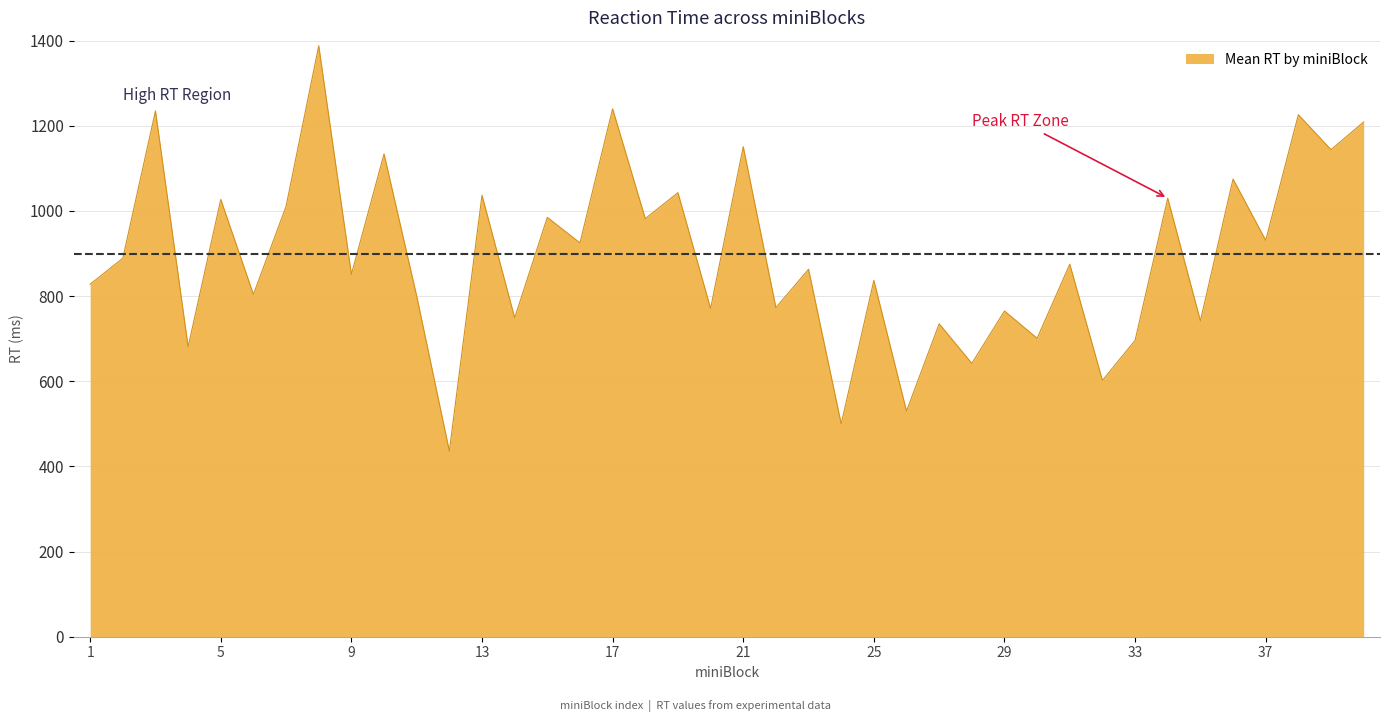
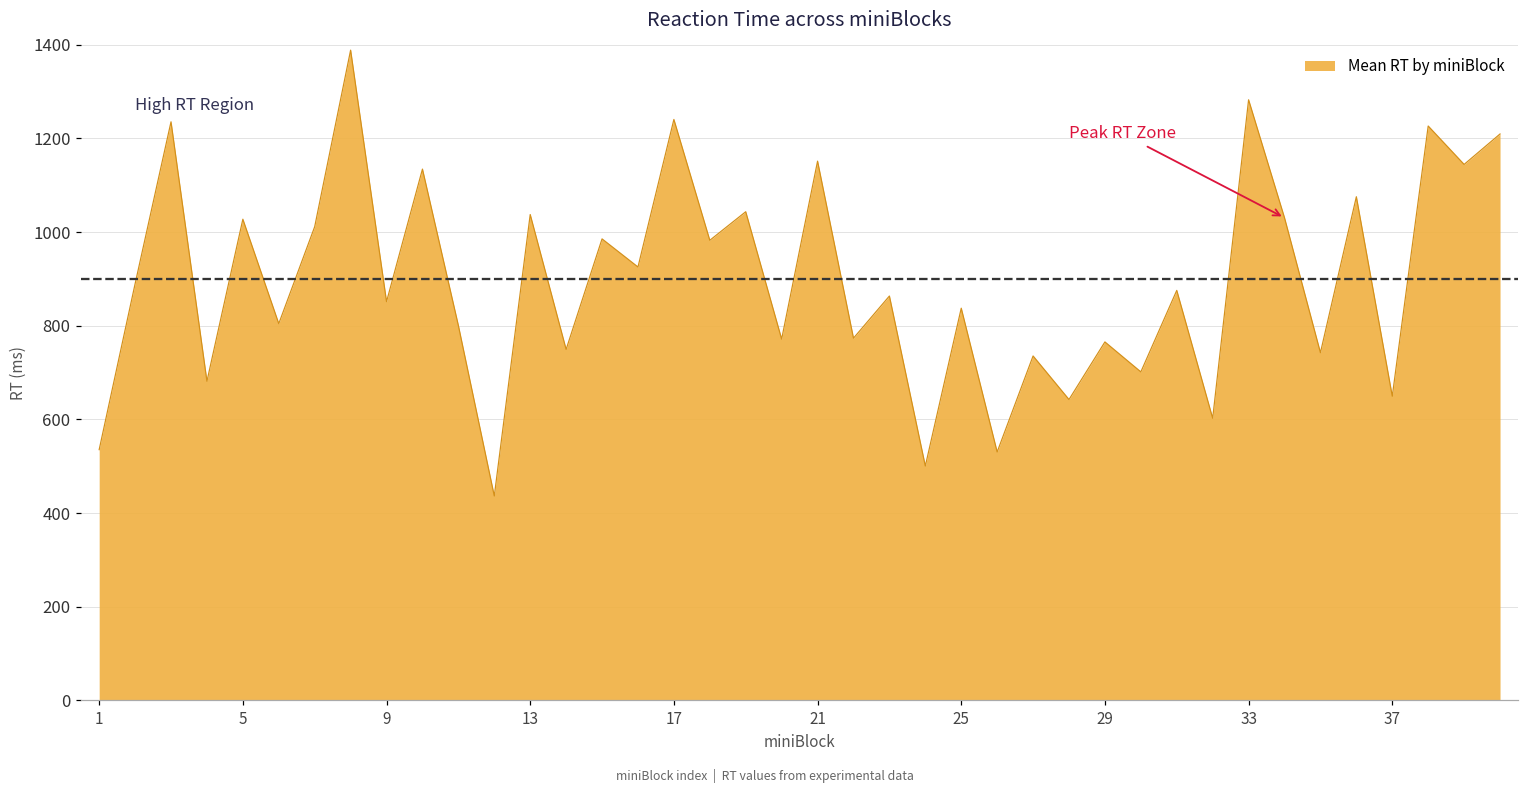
  {
-   "1": 830,
+   "1": 540,
    "5": 1030,
    "9": 850,
    "13": 1040,
    "17": 1240,
    "21": 1150,
    "25": 840,
    "29": 770,
-   "33": 700,
-   "37": 930
+   "33": 1280,
+   "37": 650
  }
